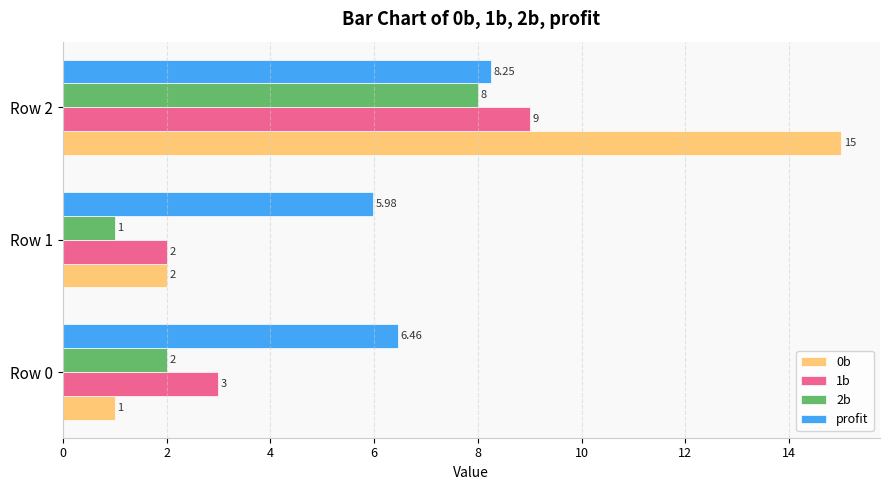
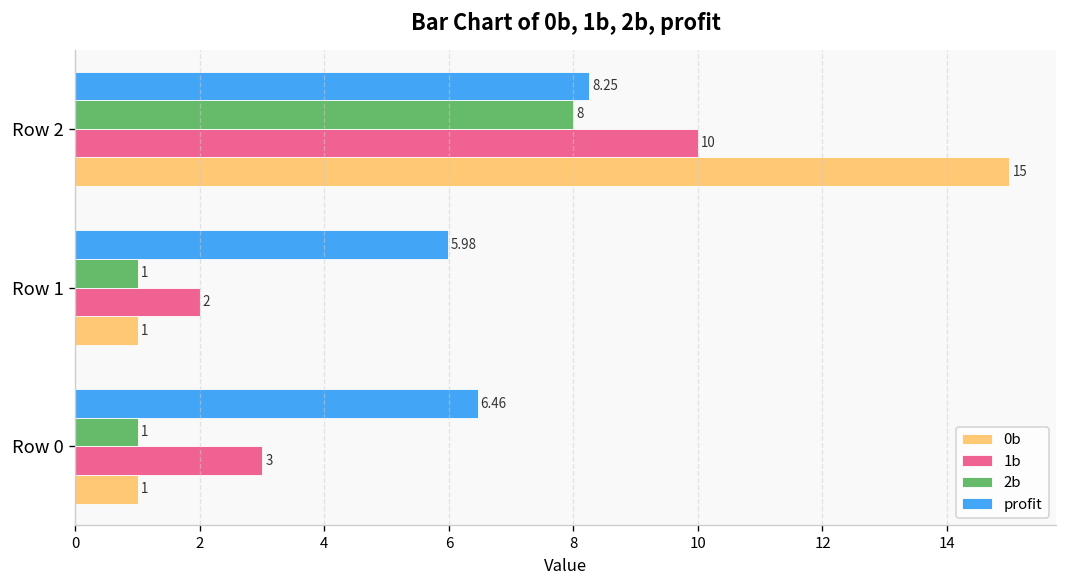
  {
    "0b": {
      "Row 2": 15,
-     "Row 1": 2,
+     "Row 1": 1,
      "Row 0": 1
    },
    "1b": {
-     "Row 2": 9,
+     "Row 2": 10,
      "Row 1": 2,
      "Row 0": 3
    },
    "2b": {
      "Row 2": 8,
      "Row 1": 1,
-     "Row 0": 2
+     "Row 0": 1
    },
    "profit": {
      "Row 2": 8.25,
      "Row 1": 5.98,
      "Row 0": 6.46
    }
  }
